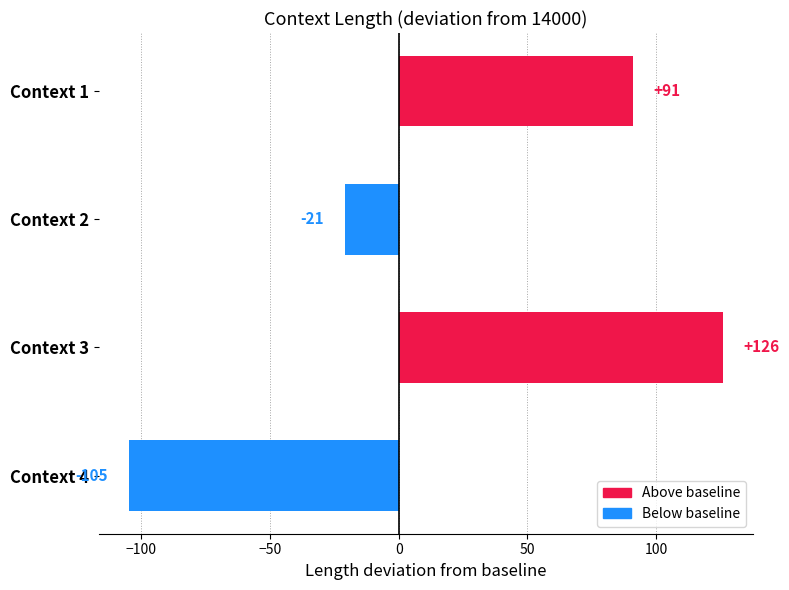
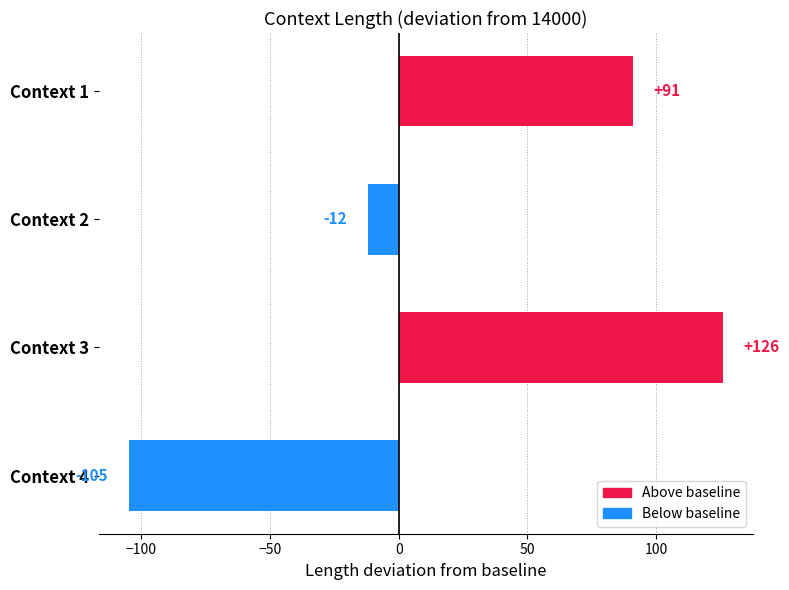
  {
    "Context 1": "+91",
-   "Context 2": "-21",
+   "Context 2": "-12",
    "Context 3": "+126",
    "Context 4": "-105"
  }
